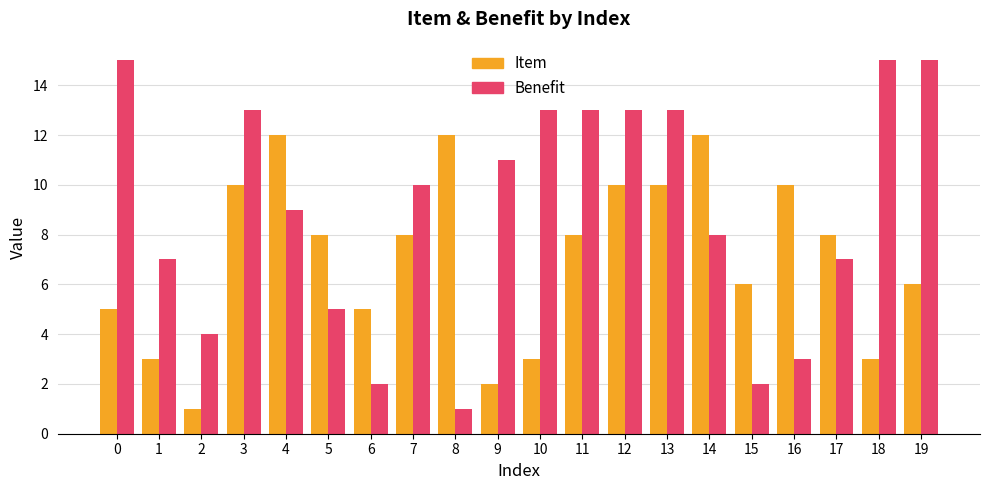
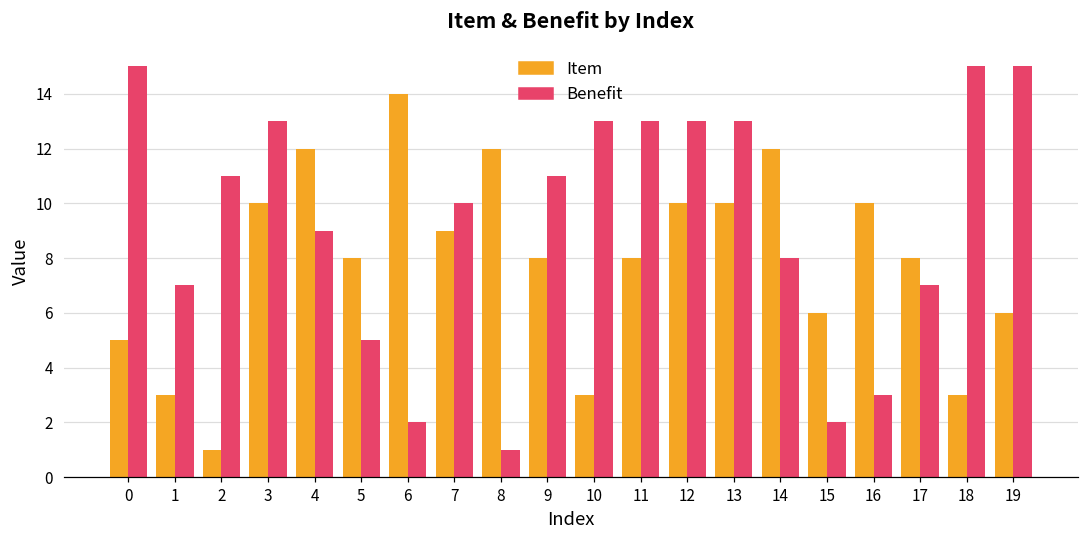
  {
    "Item": {
      "0": 5,
      "1": 3,
      "2": 1,
      "3": 10,
      "4": 12,
      "5": 8,
-     "6": 5,
-     "7": 8,
+     "6": 14,
+     "7": 9,
      "8": 12,
-     "9": 2,
+     "9": 8,
      "10": 3,
      "11": 8,
      "12": 10,
      "13": 10,
      "14": 12,
      "15": 6,
      "16": 10,
      "17": 8,
      "18": 3,
      "19": 6
    },
    "Benefit": {
      "0": 15,
      "1": 7,
-     "2": 4,
+     "2": 11,
      "3": 13,
      "4": 9,
      "5": 5,
      "6": 2,
      "7": 10,
      "8": 1,
      "9": 11,
      "10": 13,
      "11": 13,
      "12": 13,
      "13": 13,
      "14": 8,
      "15": 2,
      "16": 3,
      "17": 7,
      "18": 15,
      "19": 15
    }
  }
